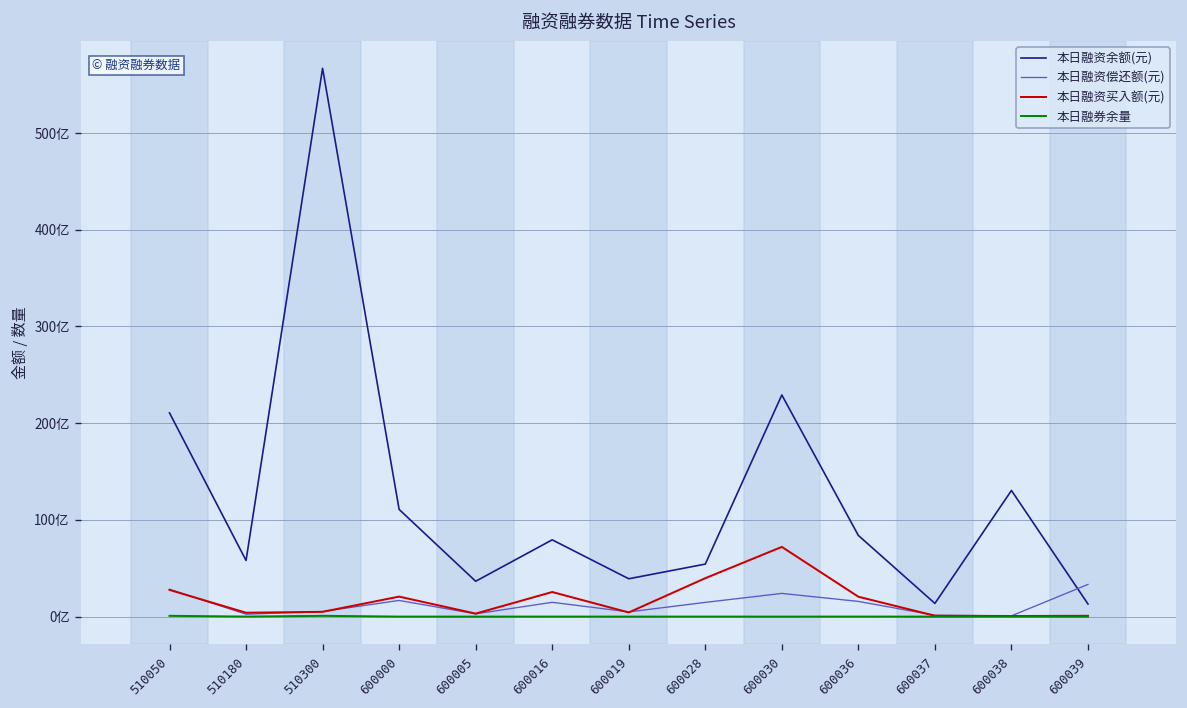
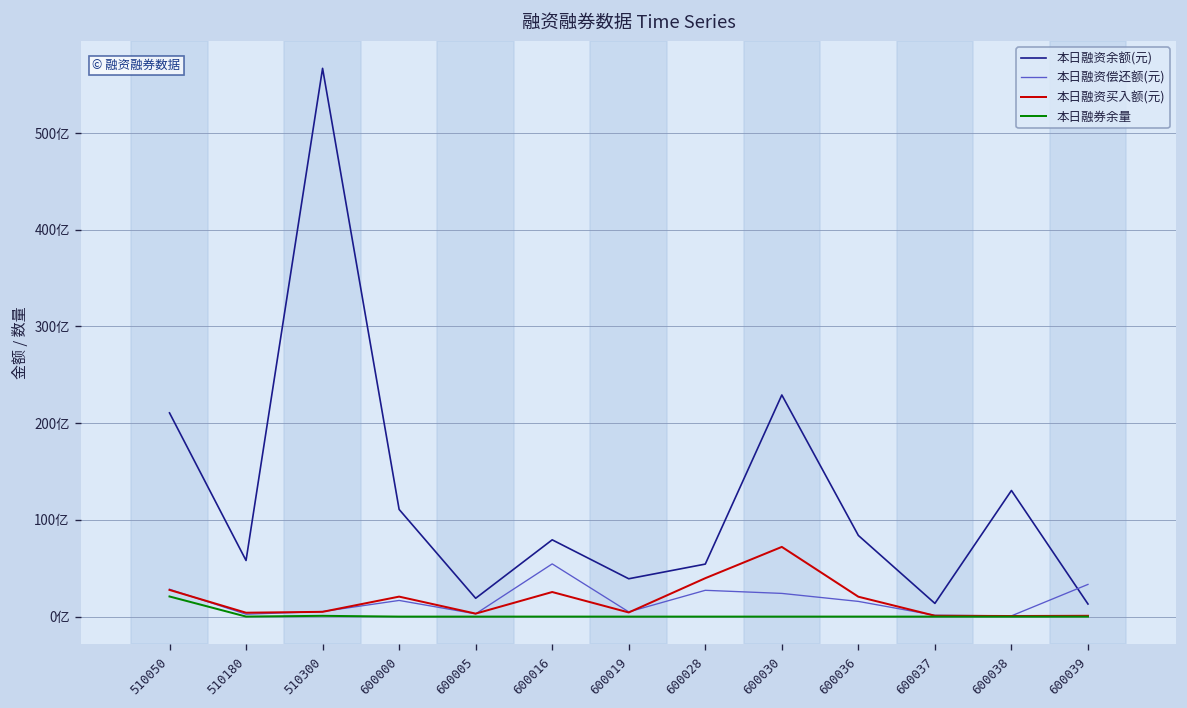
  {
    "本日融资余额(元)": {
      "510050": "210亿",
      "510180": "60亿",
      "510300": "570亿",
      "600000": "110亿",
-     "600005": "40亿",
+     "600005": "20亿",
      "600016": "80亿",
      "600019": "40亿",
      "600028": "50亿",
      "600030": "230亿",
      "600036": "80亿",
      "600037": "10亿",
      "600038": "130亿",
      "600039": "10亿"
    },
    "本日融资偿还额(元)": {
      "600000": "20亿",
-     "600016": "10亿",
-     "600028": "10亿",
+     "600016": "50亿",
+     "600028": "30亿",
      "600030": "20亿",
      "600036": "20亿",
      "600039": "30亿"
    },
    "本日融资买入额(元)": {
      "600000": "20亿",
      "600016": "30亿",
      "600028": "40亿",
      "600030": "70亿",
      "600036": "20亿"
    },
    "本日融券余量": {
-     "510050": "0亿",
+     "510050": "20亿",
      "510300": "0亿",
      "600000": "0亿",
      "600016": "0亿",
      "600019": "0亿",
      "600028": "0亿",
      "600030": "0亿",
      "600036": "0亿"
    }
  }
